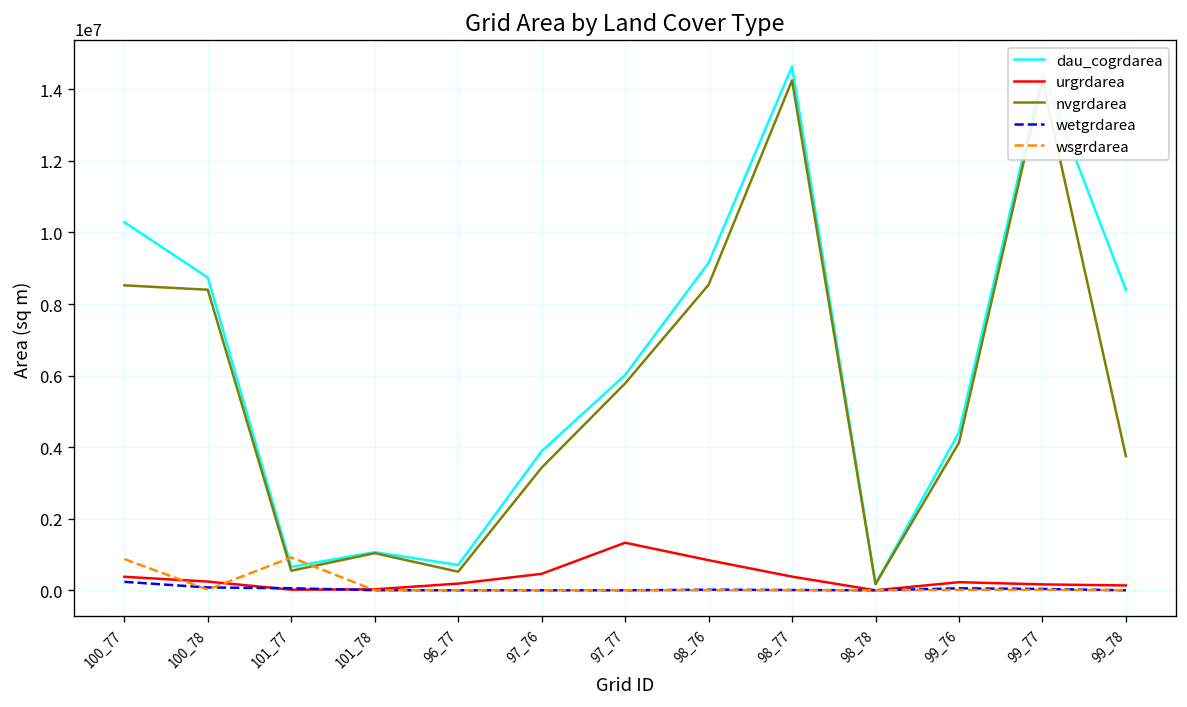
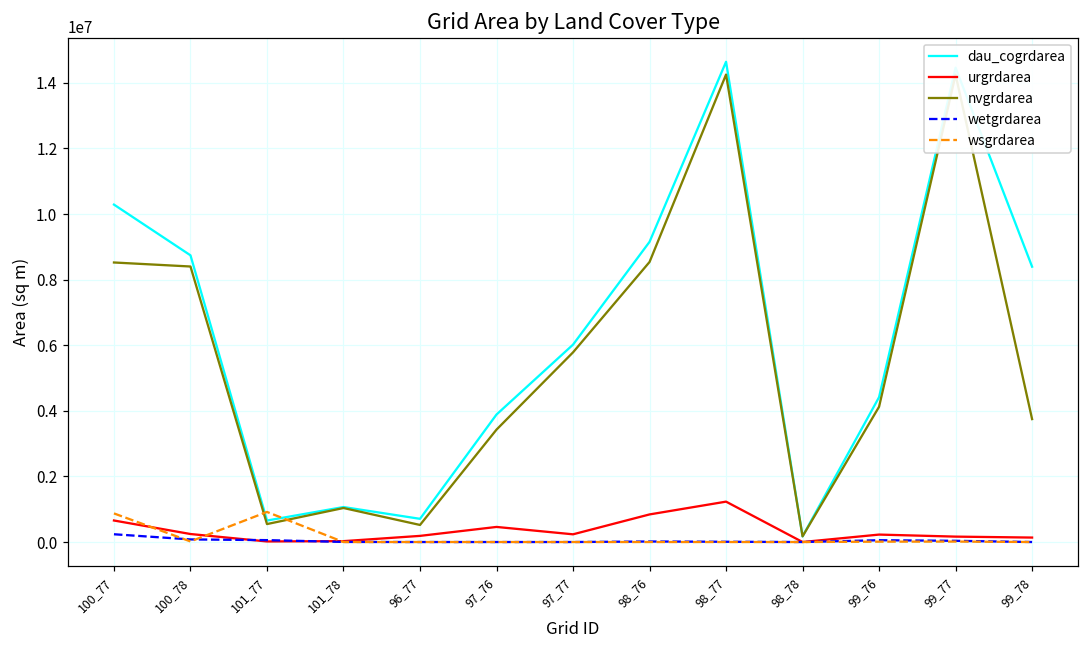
  {
    "dau_cogrdarea": {
      "100_77": 10300000,
      "100_78": 8700000,
      "101_77": 700000,
      "96_77": 700000,
      "97_76": 3900000,
      "97_77": 6000000,
      "98_76": 9200000,
      "98_77": 14600000,
      "99_76": 4400000,
      "99_78": 8400000
    },
    "urgrdarea": {
-     "100_77": 400000,
+     "100_77": 700000,
      "100_78": 200000,
      "96_77": 200000,
      "97_76": 500000,
-     "97_77": 1300000,
+     "97_77": 200000,
      "98_76": 800000,
-     "98_77": 400000,
+     "98_77": 1200000,
      "99_76": 200000,
      "99_77": 200000,
      "99_78": 100000
    },
    "nvgrdarea": {
      "100_77": 8500000,
      "100_78": 8400000,
      "101_77": 500000,
      "96_77": 500000,
      "97_76": 3400000,
      "97_77": 5800000,
      "98_76": 8500000,
      "98_77": 14300000,
      "99_76": 4100000,
      "99_78": 3700000
    },
    "wetgrdarea": {
      "100_77": 200000
    },
    "wsgrdarea": {
      "100_77": 900000,
      "101_77": 900000
    }
  }
